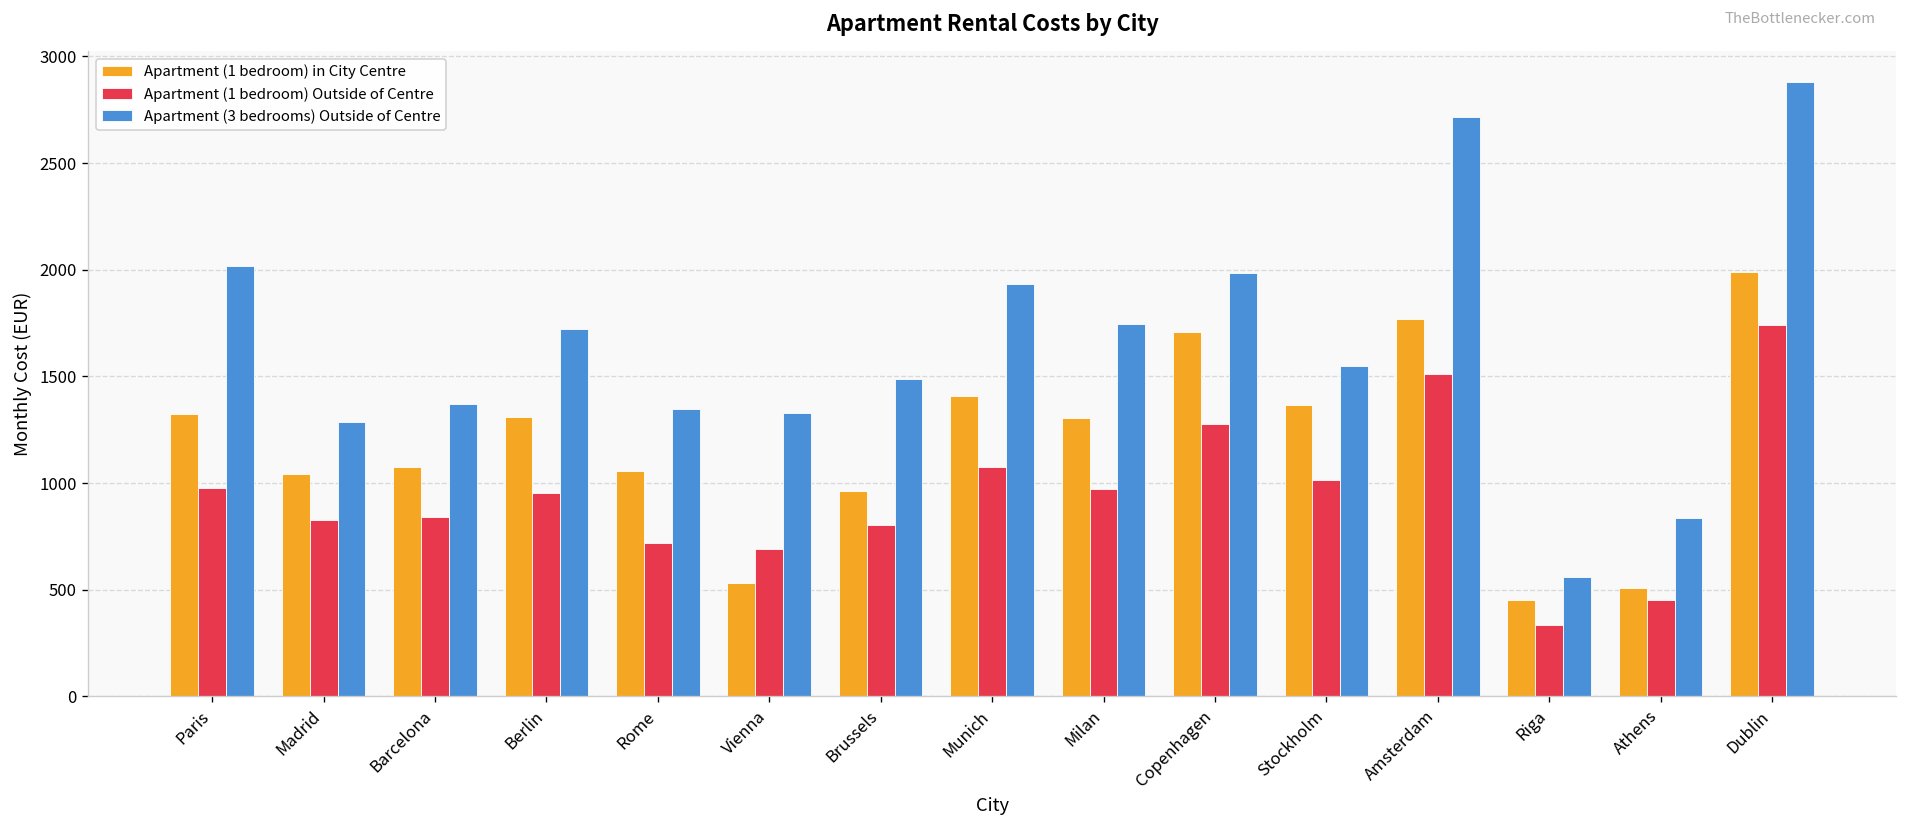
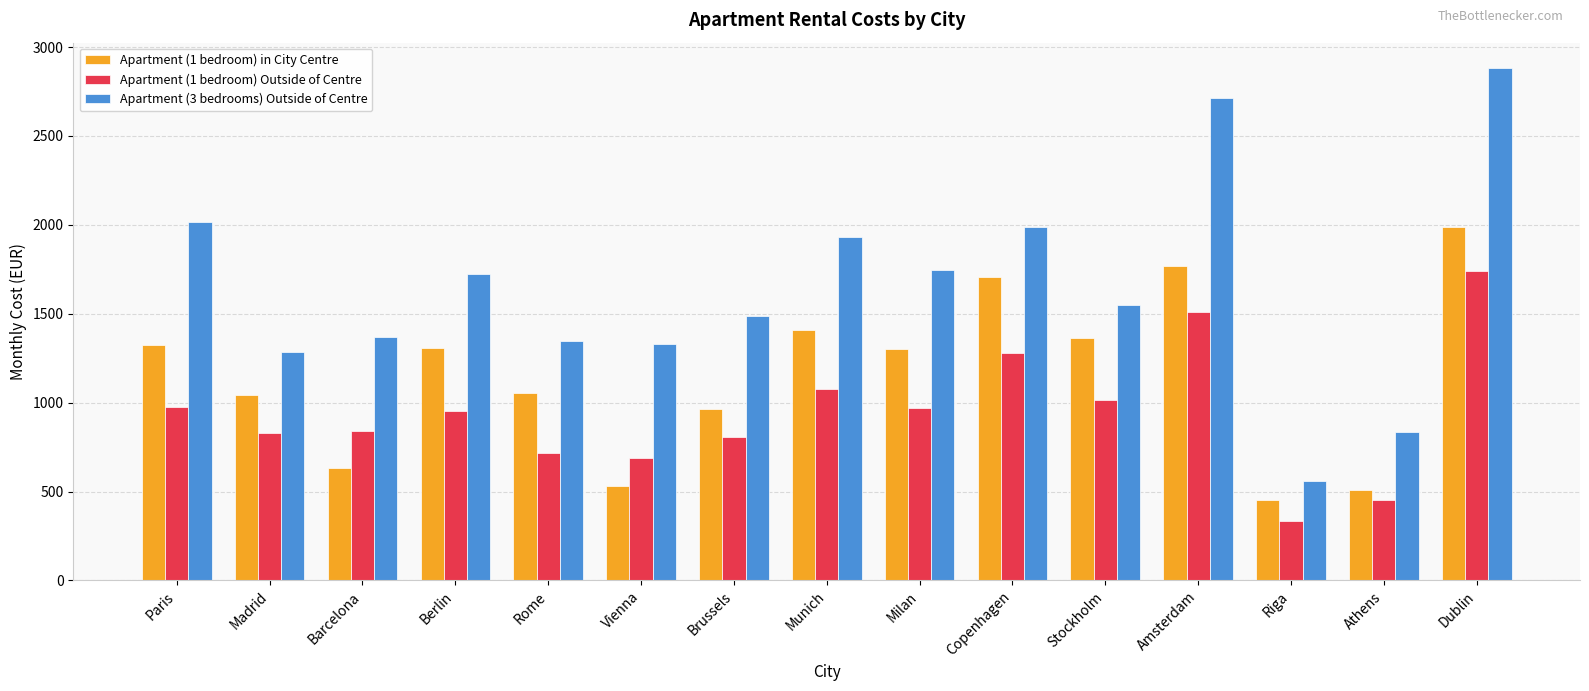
  {
    "Apartment (1 bedroom) in City Centre": {
      "Paris": 1330,
      "Madrid": 1040,
-     "Barcelona": 1080,
+     "Barcelona": 630,
      "Berlin": 1310,
      "Rome": 1060,
      "Vienna": 530,
      "Brussels": 960,
      "Munich": 1410,
      "Milan": 1300,
      "Copenhagen": 1710,
      "Stockholm": 1370,
      "Amsterdam": 1770,
      "Riga": 450,
      "Athens": 510,
      "Dublin": 1990
    },
    "Apartment (1 bedroom) Outside of Centre": {
      "Paris": 980,
      "Madrid": 830,
      "Barcelona": 840,
      "Berlin": 950,
      "Rome": 720,
      "Vienna": 690,
      "Brussels": 800,
      "Munich": 1080,
      "Milan": 970,
      "Copenhagen": 1280,
      "Stockholm": 1020,
      "Amsterdam": 1510,
      "Riga": 330,
      "Athens": 450,
      "Dublin": 1740
    },
    "Apartment (3 bedrooms) Outside of Centre": {
      "Paris": 2020,
      "Madrid": 1290,
      "Barcelona": 1370,
      "Berlin": 1720,
      "Rome": 1350,
      "Vienna": 1330,
      "Brussels": 1490,
      "Munich": 1930,
      "Milan": 1750,
      "Copenhagen": 1990,
      "Stockholm": 1550,
      "Amsterdam": 2720,
      "Riga": 560,
      "Athens": 840,
      "Dublin": 2880
    }
  }
